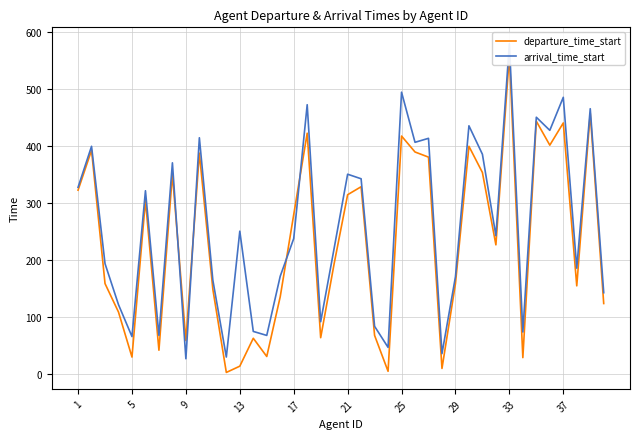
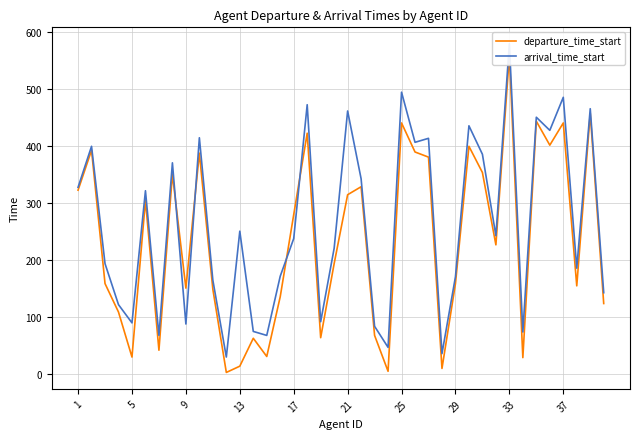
  {
    "departure_time_start": {
      "1": 320,
      "5": 30,
-     "9": 60,
+     "9": 150,
      "13": 10,
      "17": 280,
      "21": 320,
-     "25": 420,
+     "25": 440,
      "29": 160,
      "37": 440
    },
    "arrival_time_start": {
      "1": 330,
-     "5": 70,
-     "9": 30,
+     "5": 90,
+     "9": 90,
      "13": 250,
      "17": 240,
-     "21": 350,
+     "21": 460,
      "25": 500,
      "29": 170,
      "37": 490
    }
  }
